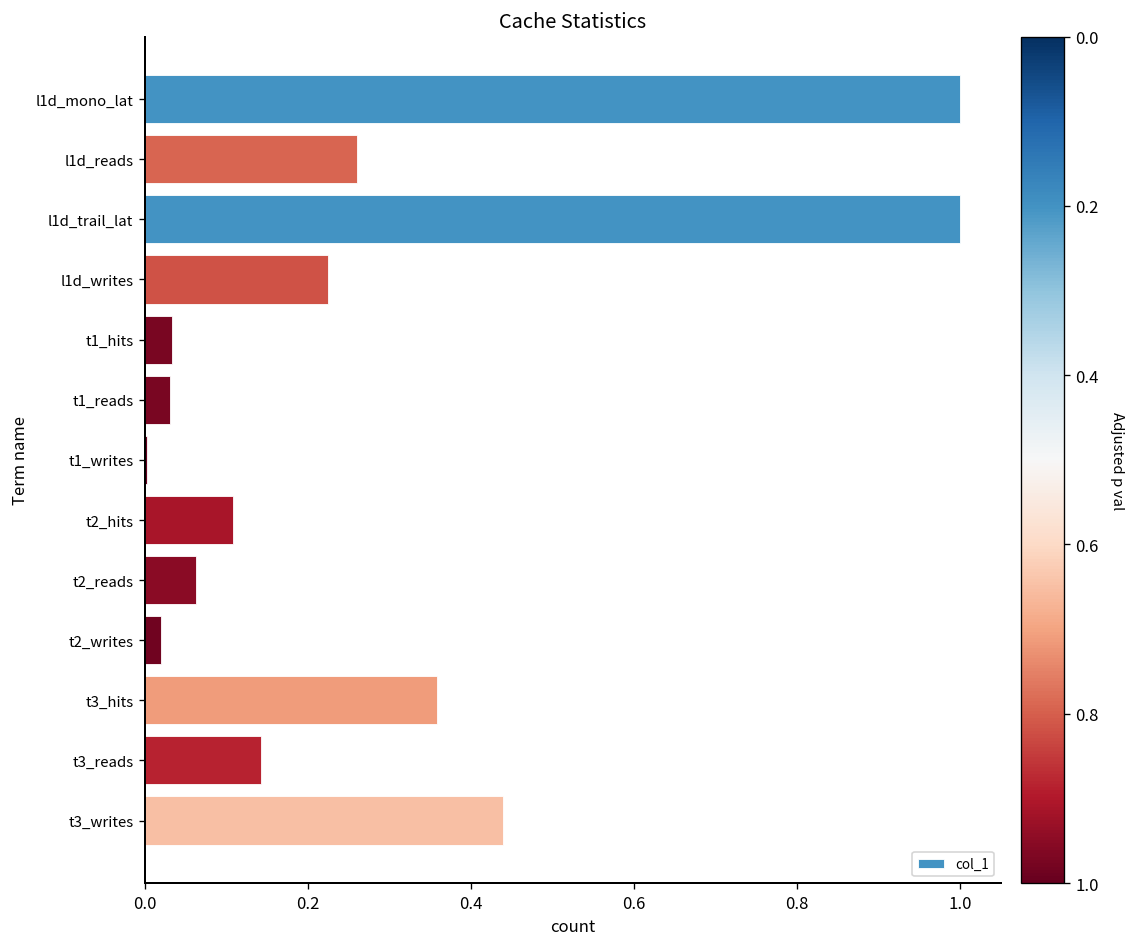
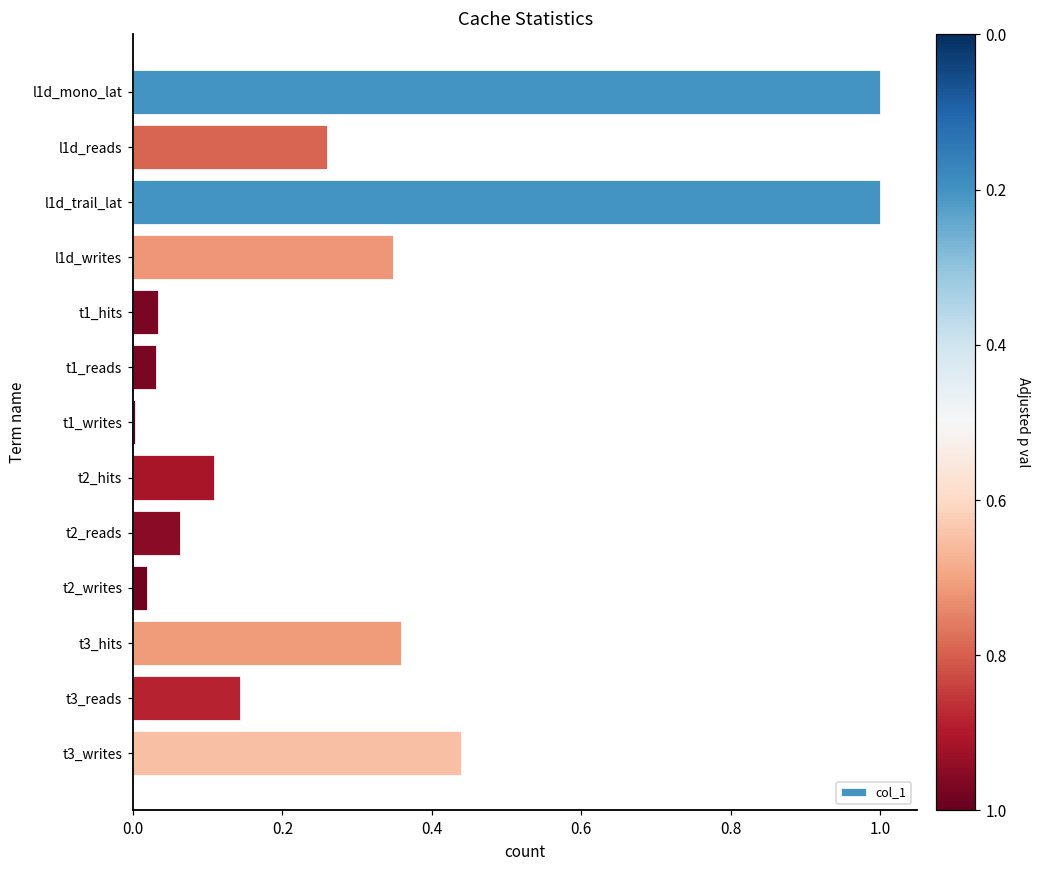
  {
    "l1d_mono_lat": 1.00,
    "l1d_reads": 0.26,
    "l1d_trail_lat": 1.00,
-   "l1d_writes": 0.22,
+   "l1d_writes": 0.35,
    "t1_hits": 0.03,
    "t1_reads": 0.03,
    "t2_hits": 0.11,
    "t2_reads": 0.06,
    "t2_writes": 0.02,
    "t3_hits": 0.36,
    "t3_reads": 0.14,
    "t3_writes": 0.44
  }
